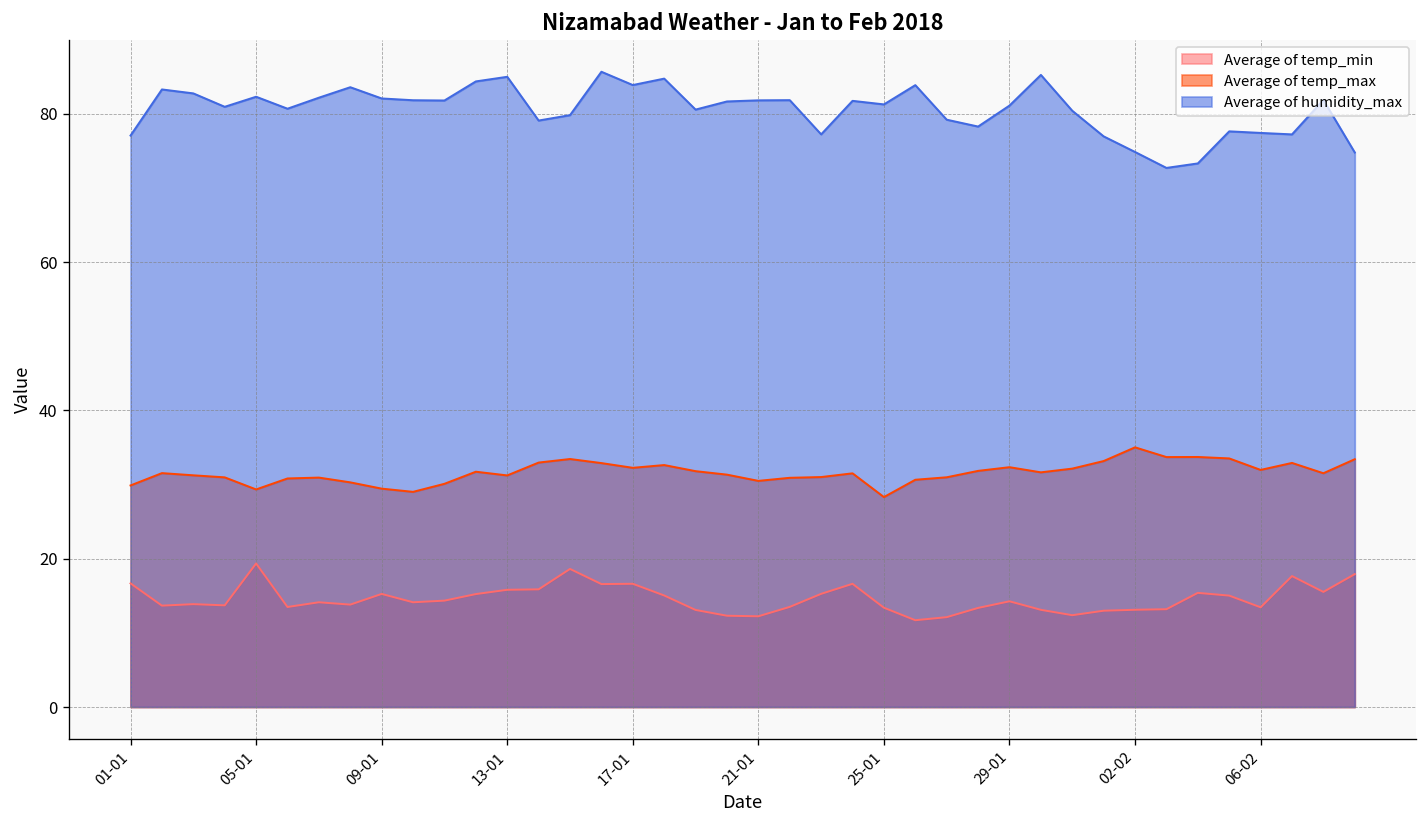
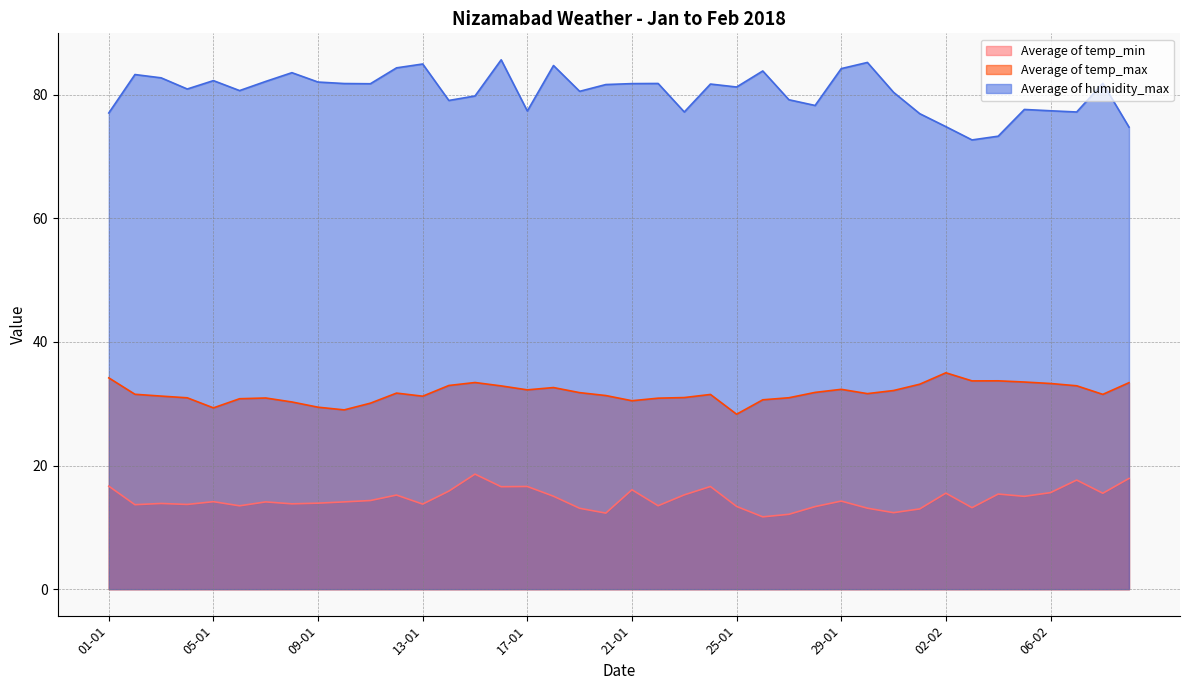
  {
    "Average of temp_min": {
      "01-01": 17,
-     "05-01": 19,
-     "09-01": 15,
-     "13-01": 16,
+     "05-01": 14,
+     "09-01": 14,
+     "13-01": 14,
      "17-01": 17,
-     "21-01": 12,
+     "21-01": 16,
      "25-01": 13,
      "29-01": 14,
-     "02-02": 13,
-     "06-02": 13
+     "02-02": 16,
+     "06-02": 16
    },
    "Average of temp_max": {
-     "01-01": 30,
+     "01-01": 34,
      "05-01": 29,
      "09-01": 29,
      "13-01": 31,
      "17-01": 32,
      "21-01": 30,
      "25-01": 28,
      "29-01": 32,
      "02-02": 35,
-     "06-02": 32
+     "06-02": 33
    },
    "Average of humidity_max": {
      "01-01": 77,
      "05-01": 82,
      "09-01": 82,
      "13-01": 85,
-     "17-01": 84,
+     "17-01": 77,
      "21-01": 82,
      "25-01": 81,
-     "29-01": 81,
+     "29-01": 84,
      "02-02": 75,
      "06-02": 77
    }
  }
